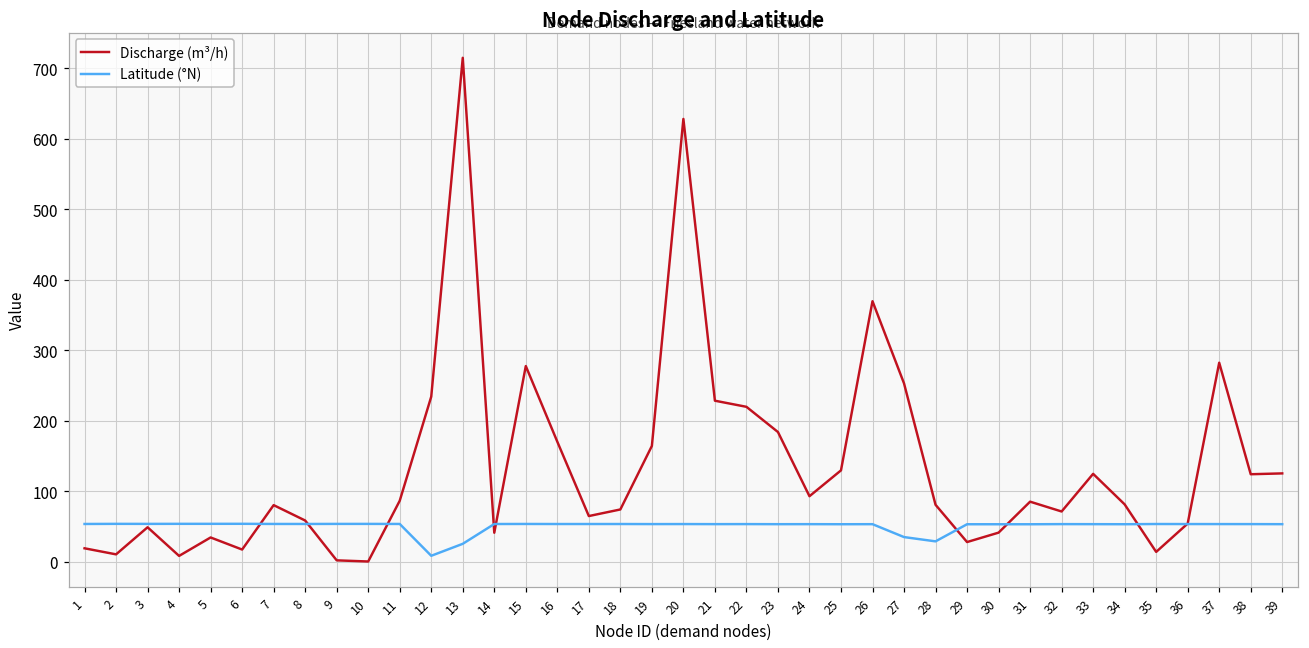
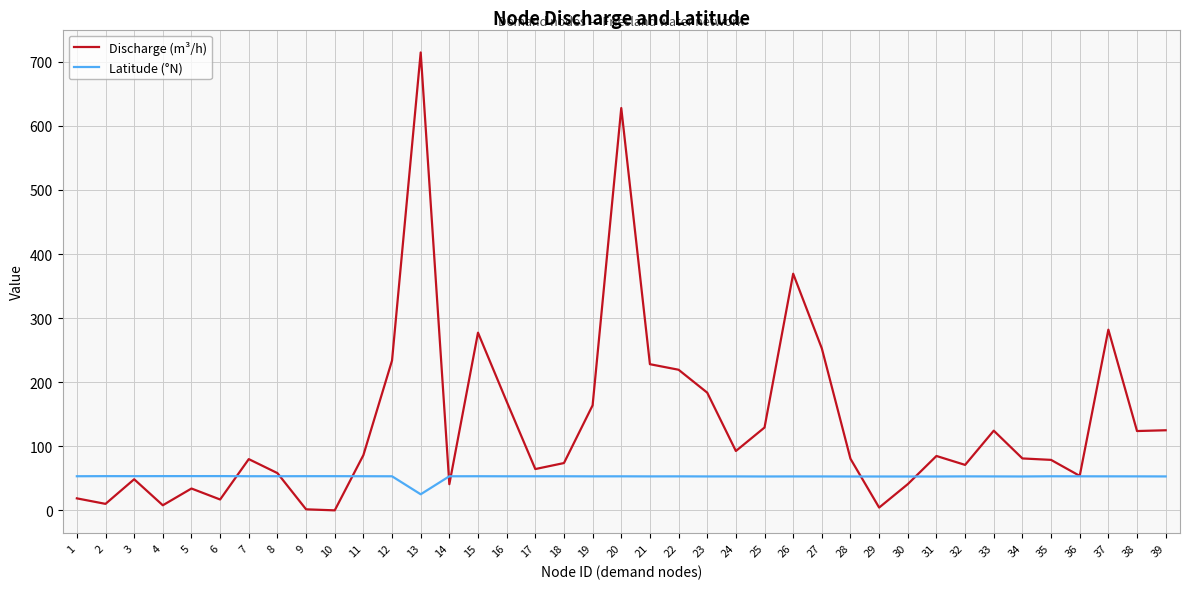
  {
    "Discharge (m³/h)": {
      "1": 20,
      "2": 10,
      "3": 50,
      "4": 10,
      "5": 30,
      "6": 20,
      "7": 80,
      "8": 60,
      "9": 0,
      "10": 0,
      "11": 90,
      "12": 230,
      "13": 710,
      "14": 40,
      "15": 280,
      "16": 170,
      "17": 60,
      "18": 70,
      "19": 160,
      "20": 630,
      "21": 230,
      "22": 220,
      "23": 180,
      "24": 90,
      "25": 130,
      "26": 370,
      "27": 250,
      "28": 80,
-     "29": 30,
+     "29": 0,
      "30": 40,
      "31": 80,
      "32": 70,
      "33": 120,
      "34": 80,
-     "35": 10,
+     "35": 80,
      "37": 280,
      "38": 120,
      "39": 120
    },
    "Latitude (°N)": {
      "1": 50,
      "2": 50,
      "3": 50,
      "4": 50,
      "5": 50,
      "6": 50,
      "7": 50,
      "8": 50,
      "9": 50,
      "10": 50,
      "11": 50,
-     "12": 10,
+     "12": 50,
      "13": 30,
      "14": 50,
      "15": 50,
      "16": 50,
      "17": 50,
      "18": 50,
      "19": 50,
      "20": 50,
      "21": 50,
      "22": 50,
      "23": 50,
      "24": 50,
      "25": 50,
      "26": 50,
-     "27": 30,
-     "28": 30,
+     "27": 50,
+     "28": 50,
      "29": 50,
      "30": 50,
      "31": 50,
      "32": 50,
      "33": 50,
      "34": 50,
      "35": 50,
      "37": 50,
      "38": 50,
      "39": 50
    }
  }
